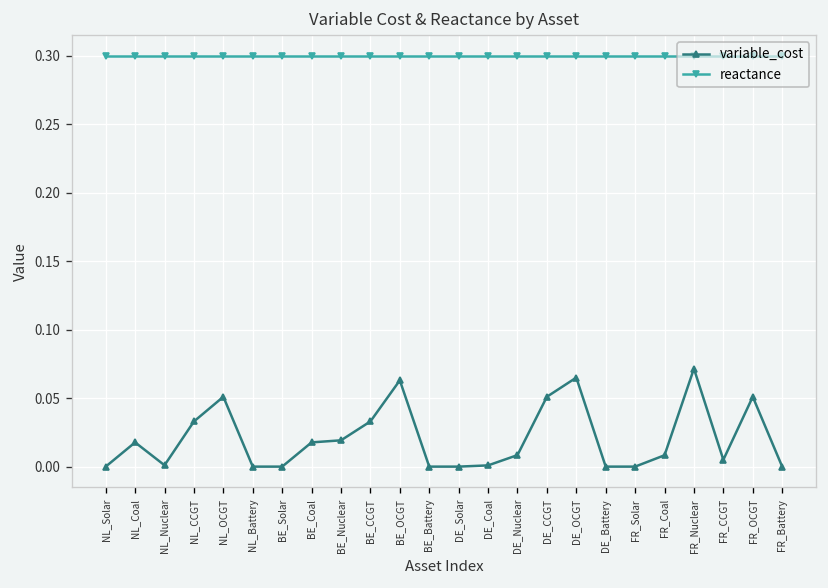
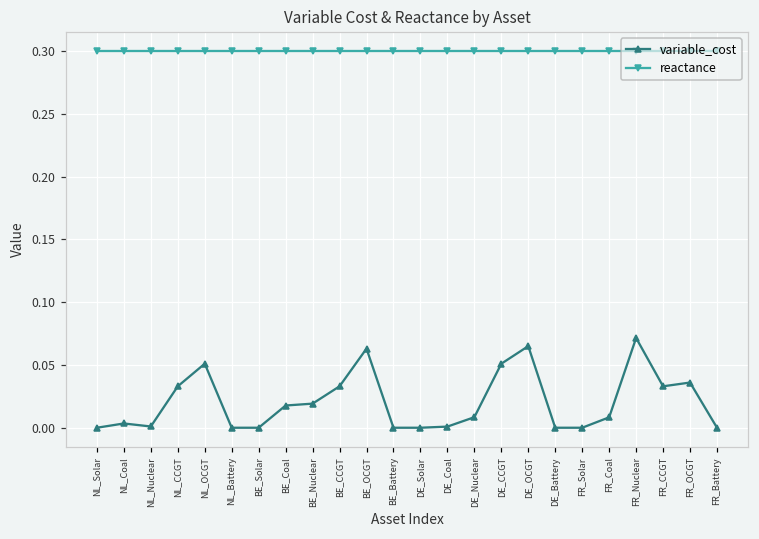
  {
    "variable_cost": {
      "NL_Solar": 0.000,
-     "NL_Coal": 0.018,
+     "NL_Coal": 0.003,
      "NL_Nuclear": 0.001,
      "NL_CCGT": 0.033,
      "NL_OCGT": 0.051,
      "NL_Battery": 0.000,
      "BE_Solar": 0.000,
      "BE_Coal": 0.018,
      "BE_Nuclear": 0.019,
      "BE_CCGT": 0.033,
      "BE_OCGT": 0.063,
      "BE_Battery": 0.000,
      "DE_Solar": 0.000,
      "DE_Coal": 0.001,
      "DE_Nuclear": 0.008,
      "DE_CCGT": 0.051,
      "DE_OCGT": 0.065,
      "DE_Battery": 0.000,
      "FR_Solar": 0.000,
      "FR_Coal": 0.008,
      "FR_Nuclear": 0.072,
-     "FR_CCGT": 0.005,
-     "FR_OCGT": 0.051,
+     "FR_CCGT": 0.033,
+     "FR_OCGT": 0.036,
      "FR_Battery": 0.000
    },
    "reactance": {
      "NL_Solar": 0.300,
      "NL_Coal": 0.300,
      "NL_Nuclear": 0.300,
      "NL_CCGT": 0.300,
      "NL_OCGT": 0.300,
      "NL_Battery": 0.300,
      "BE_Solar": 0.300,
      "BE_Coal": 0.300,
      "BE_Nuclear": 0.300,
      "BE_CCGT": 0.300,
      "BE_OCGT": 0.300,
      "BE_Battery": 0.300,
      "DE_Solar": 0.300,
      "DE_Coal": 0.300,
      "DE_Nuclear": 0.300,
      "DE_CCGT": 0.300,
      "DE_OCGT": 0.300,
      "DE_Battery": 0.300,
      "FR_Solar": 0.300,
      "FR_Coal": 0.300
    }
  }
